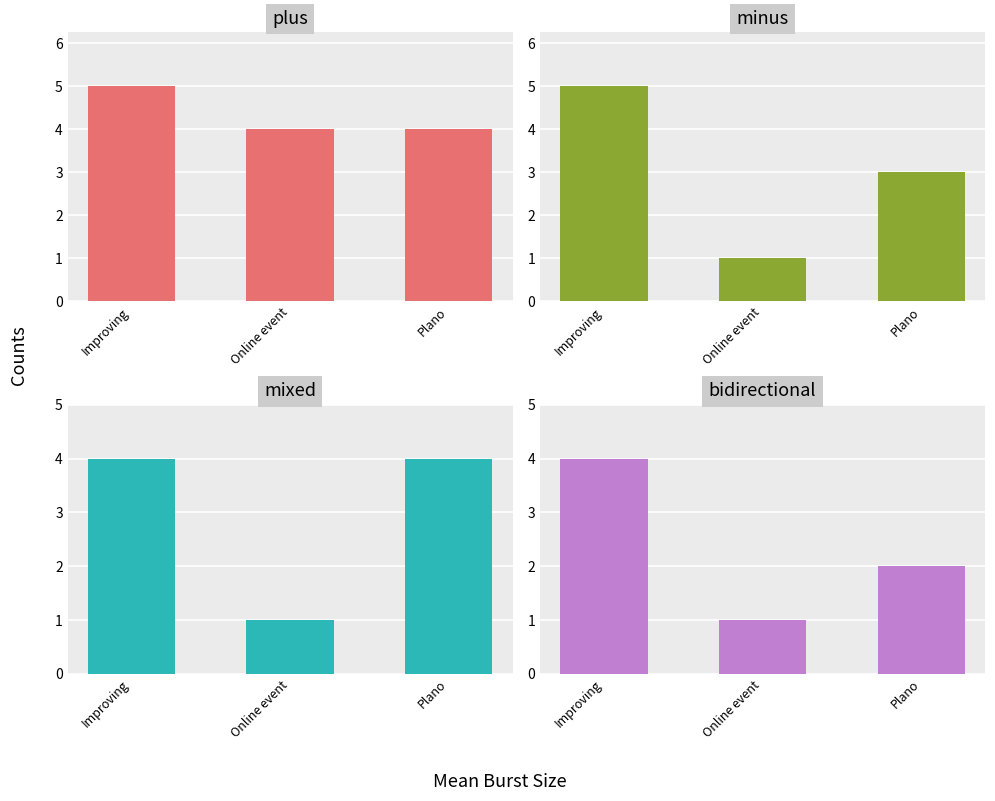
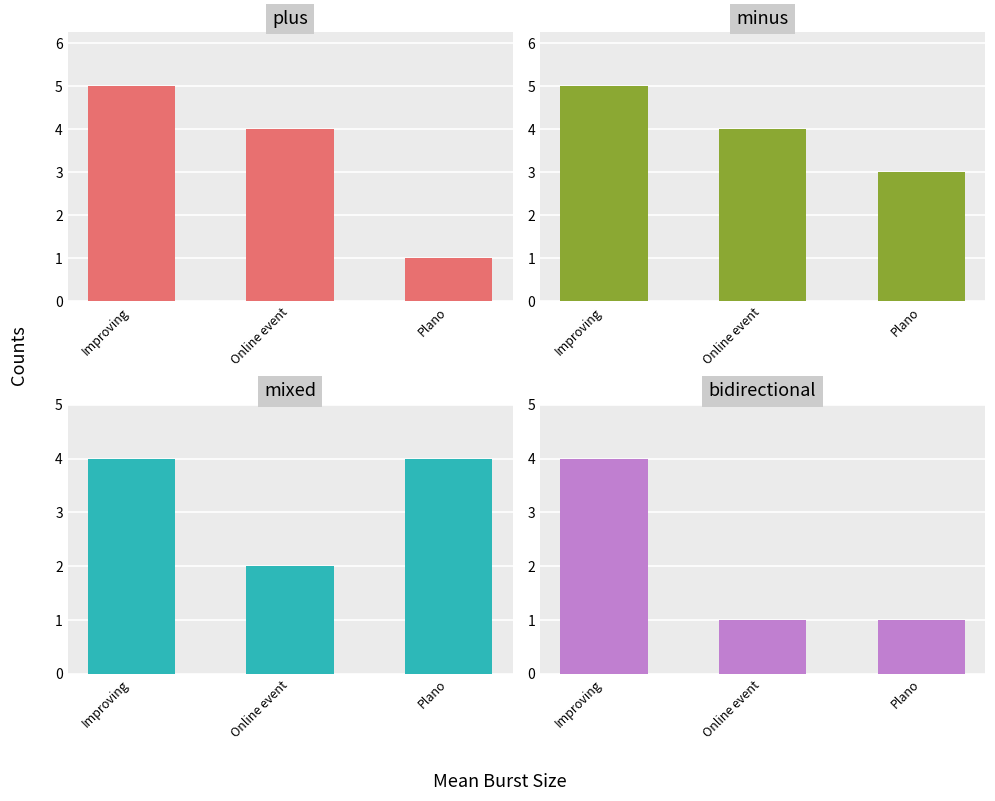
  {
    "plus": {
      "Improving": 5,
      "Online event": 4,
-     "Plano": 4
+     "Plano": 1
    },
    "minus": {
      "Improving": 5,
-     "Online event": 1,
+     "Online event": 4,
      "Plano": 3
    },
    "mixed": {
      "Improving": 4,
-     "Online event": 1,
+     "Online event": 2,
      "Plano": 4
    },
    "bidirectional": {
      "Improving": 4,
      "Online event": 1,
-     "Plano": 2
+     "Plano": 1
    }
  }
